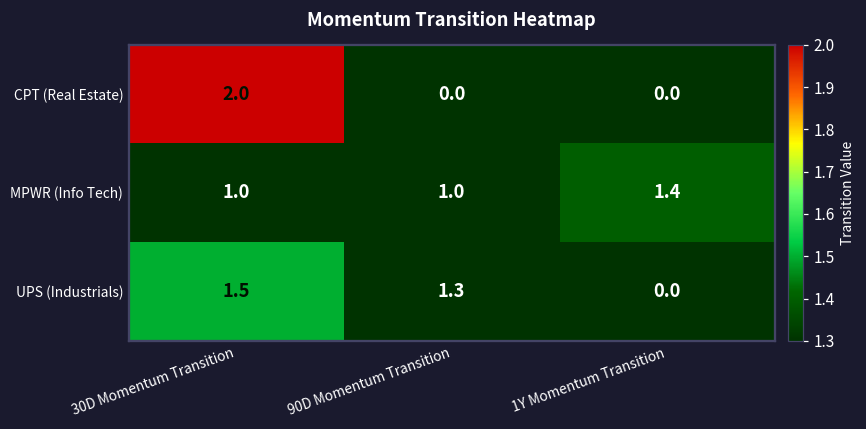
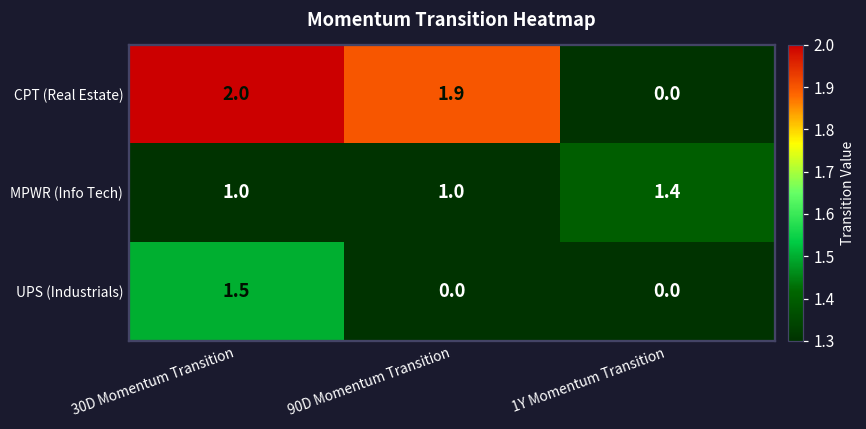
  {
    "CPT (Real Estate)": {
      "30D Momentum Transition": 2.0,
-     "90D Momentum Transition": 0.0,
+     "90D Momentum Transition": 1.9,
      "1Y Momentum Transition": 0.0
    },
    "MPWR (Info Tech)": {
      "30D Momentum Transition": 1.0,
      "90D Momentum Transition": 1.0,
      "1Y Momentum Transition": 1.4
    },
    "UPS (Industrials)": {
      "30D Momentum Transition": 1.5,
-     "90D Momentum Transition": 1.3,
+     "90D Momentum Transition": 0.0,
      "1Y Momentum Transition": 0.0
    }
  }
